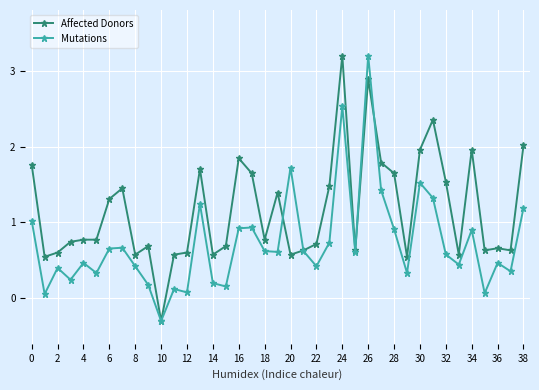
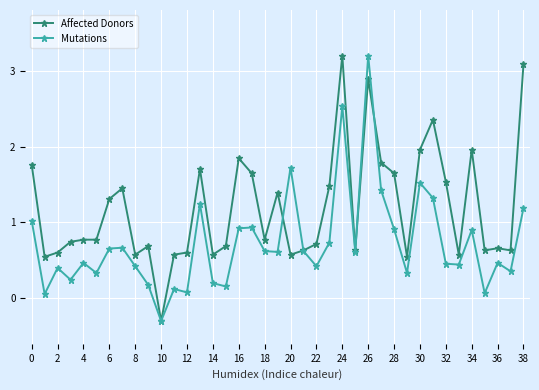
  {
    "Affected Donors": {
      "0": 1.8,
      "2": 0.6,
      "4": 0.8,
      "6": 1.3,
      "8": 0.6,
      "12": 0.6,
      "14": 0.6,
      "16": 1.8,
      "18": 0.8,
      "20": 0.6,
      "22": 0.7,
      "24": 3.2,
      "26": 2.9,
      "28": 1.6,
      "30": 2.0,
      "32": 1.5,
      "34": 2.0,
      "36": 0.7,
-     "38": 2.0
+     "38": 3.1
    },
    "Mutations": {
      "0": 1.0,
      "2": 0.4,
      "4": 0.5,
      "6": 0.7,
      "8": 0.4,
      "12": 0.1,
      "14": 0.2,
      "16": 0.9,
      "18": 0.6,
      "20": 1.7,
      "22": 0.4,
      "24": 2.5,
      "26": 3.2,
      "28": 0.9,
      "30": 1.5,
-     "32": 0.6,
+     "32": 0.5,
      "34": 0.9,
      "36": 0.5,
      "38": 1.2
    }
  }
